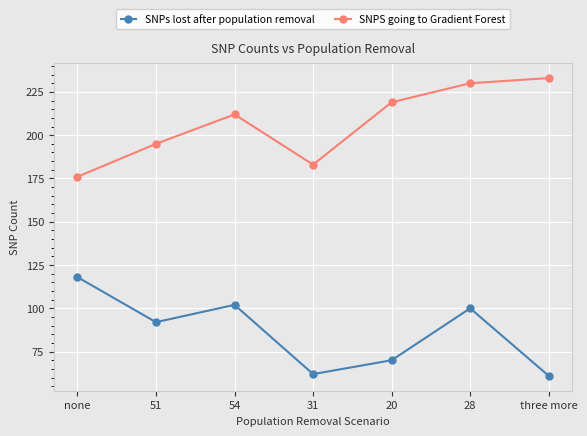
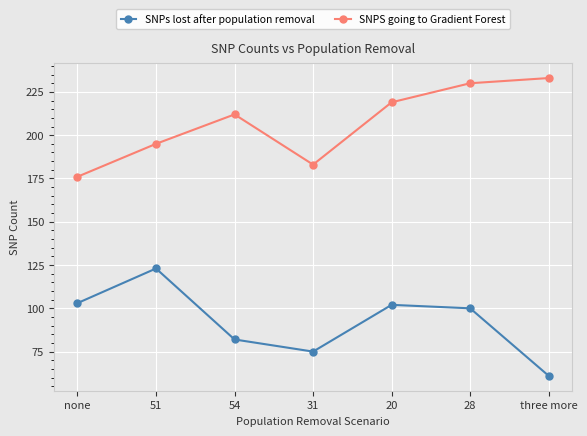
  {
    "SNPs lost after population removal": {
-     "none": 118,
-     "51": 92,
-     "54": 102,
-     "31": 62,
-     "20": 70,
+     "none": 103,
+     "51": 123,
+     "54": 82,
+     "31": 75,
+     "20": 102,
      "28": 100,
      "three more": 61
    },
    "SNPS going to Gradient Forest": {
      "none": 176,
      "51": 195,
      "54": 212,
      "31": 183,
      "20": 219,
      "28": 230,
      "three more": 233
    }
  }
